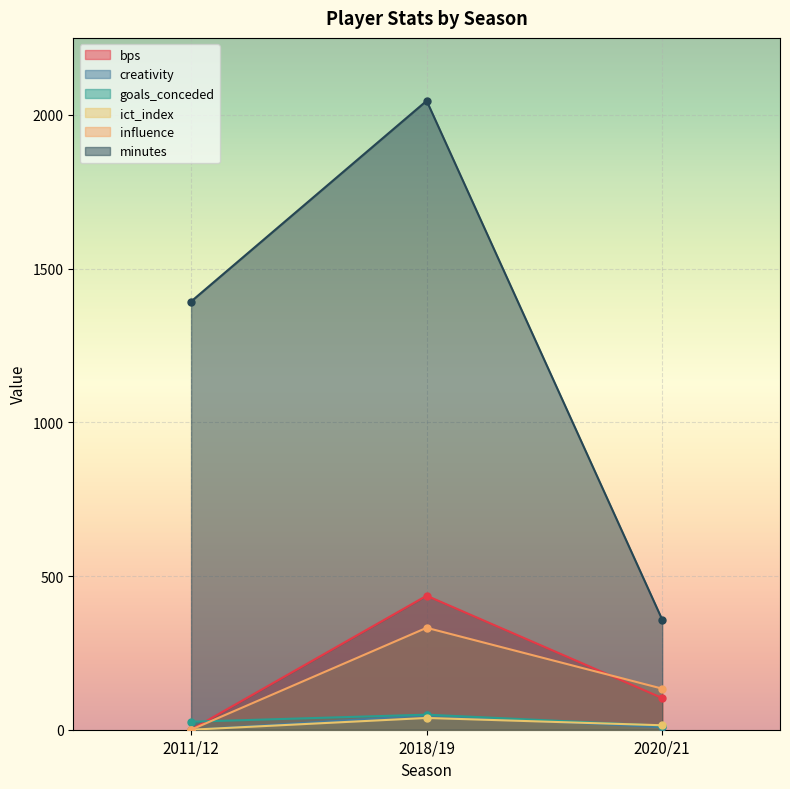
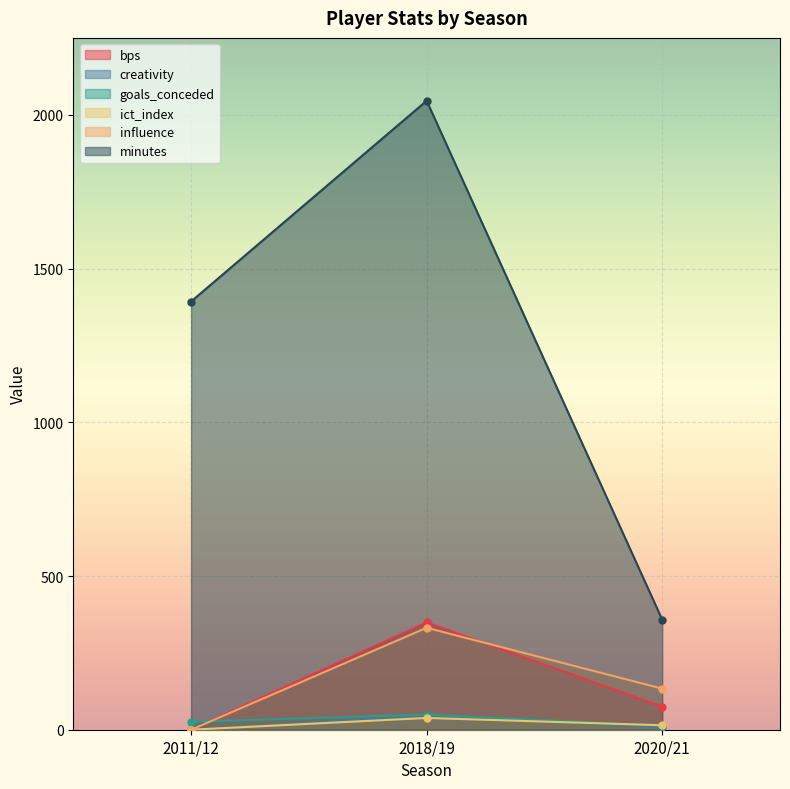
  {
    "bps": {
-     "2018/19": 440,
-     "2020/21": 100
+     "2018/19": 350,
+     "2020/21": 80
    },
    "minutes": {
      "2011/12": 1390,
      "2018/19": 2050,
      "2020/21": 360
    }
  }
